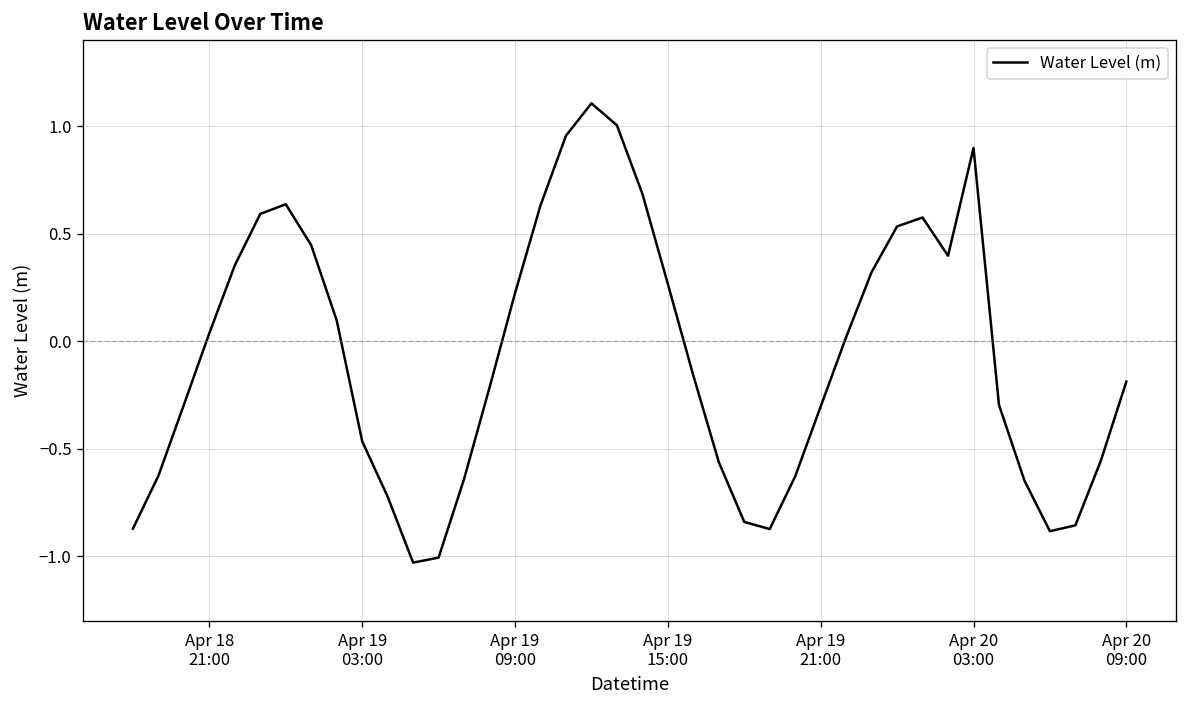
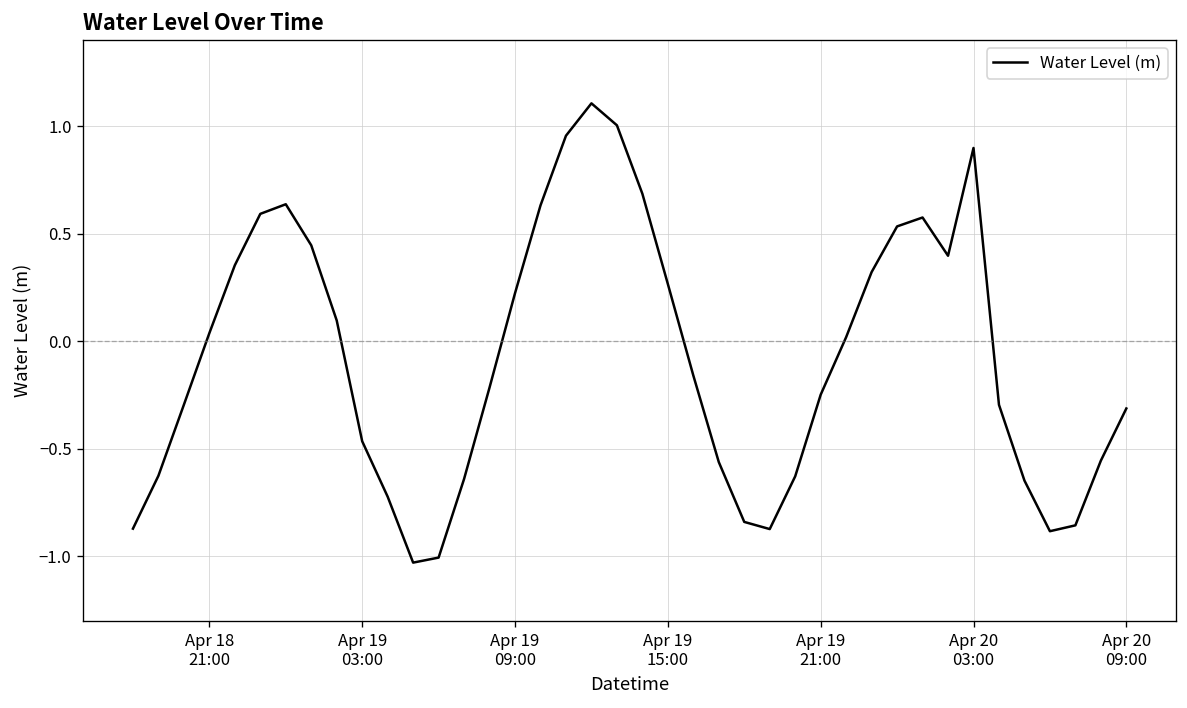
  {
    "Apr 18 21:00": 0.04,
    "Apr 19 03:00": -0.46,
    "Apr 19 09:00": 0.22,
    "Apr 19 15:00": 0.27,
-   "Apr 19 21:00": -0.30,
+   "Apr 19 21:00": -0.25,
    "Apr 20 03:00": 0.90,
-   "Apr 20 09:00": -0.19
+   "Apr 20 09:00": -0.31
  }
